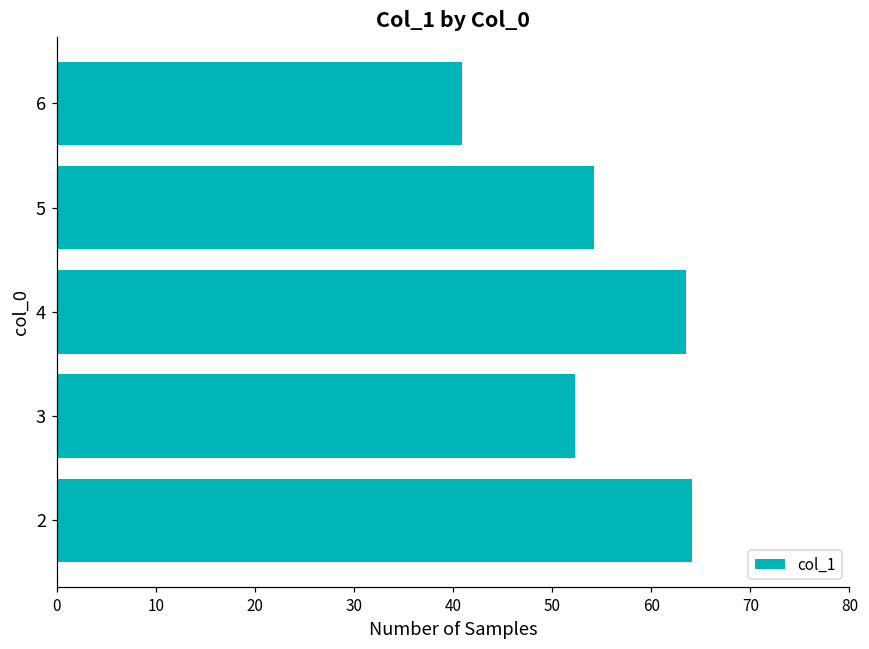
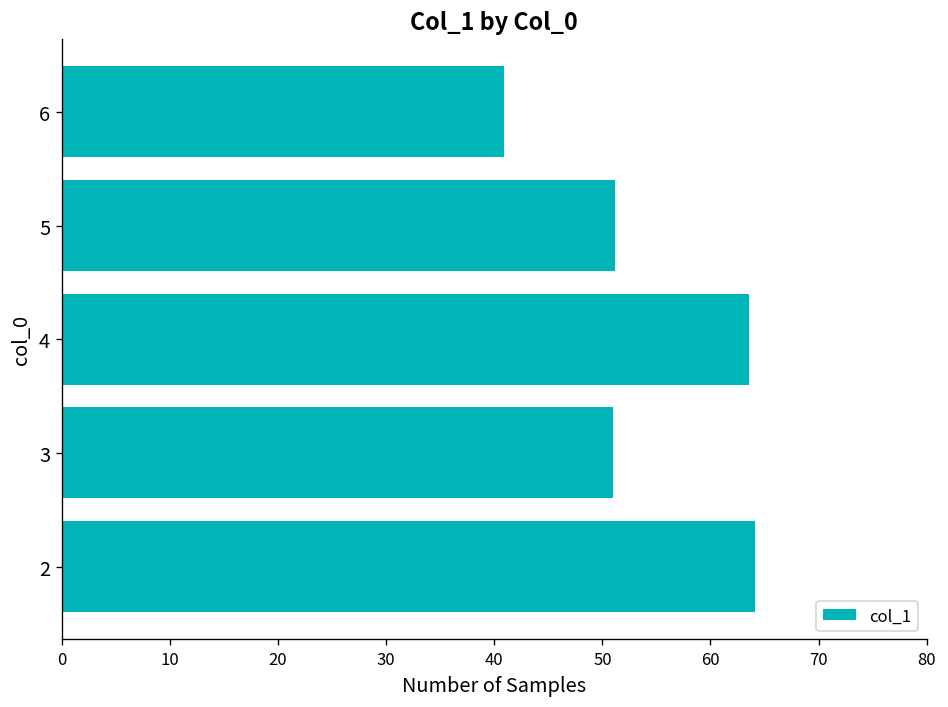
  {
    "6": 41,
-   "5": 54,
+   "5": 51,
    "4": 64,
-   "3": 52,
+   "3": 51,
    "2": 64
  }
